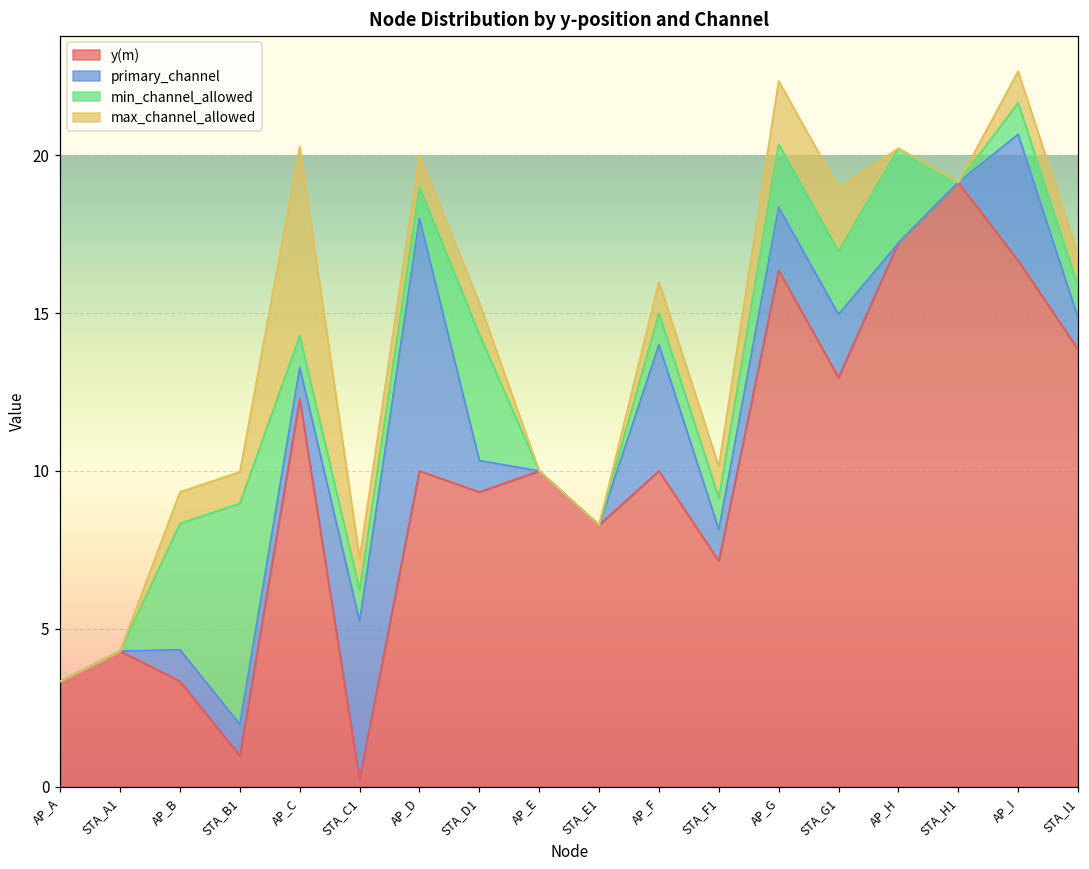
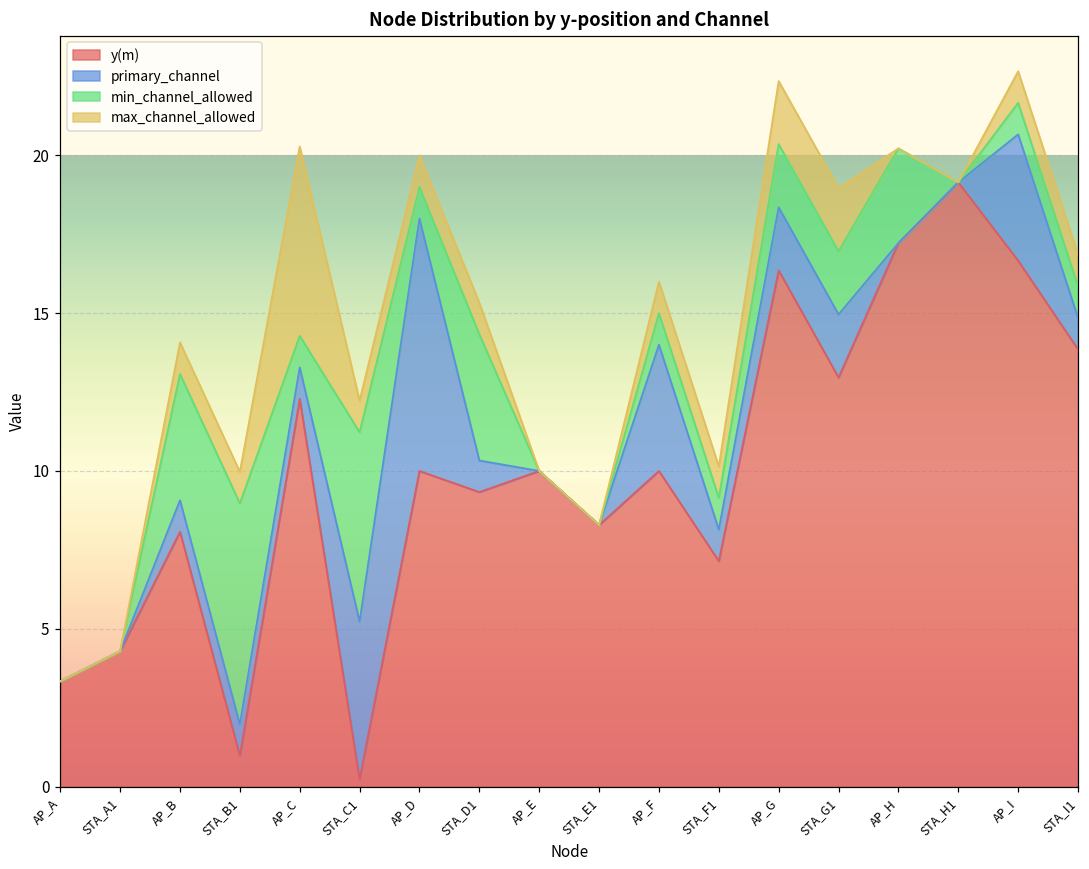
  {
    "y(m)": {
-     "AP_B": 3.3,
+     "AP_B": 8.1,
      "STA_B1": 1.0,
      "AP_C": 12.3,
      "STA_C1": 0.2,
      "AP_D": 10.0,
      "STA_D1": 9.3,
      "AP_F": 10.0,
      "STA_F1": 7.1,
      "AP_G": 16.4,
      "STA_G1": 13.0,
      "AP_I": 16.7,
      "STA_I1": 13.9
    },
    "primary_channel": {
      "AP_B": 1.0,
      "STA_B1": 1.0,
      "AP_C": 1.0,
      "STA_C1": 5.0,
      "AP_D": 8.0,
      "STA_D1": 1.0,
      "AP_F": 4.0,
      "STA_F1": 1.0,
      "AP_G": 2.0,
      "STA_G1": 2.0,
      "AP_I": 4.0,
      "STA_I1": 1.0
    },
    "min_channel_allowed": {
      "AP_B": 4,
      "STA_B1": 7,
      "AP_C": 1,
-     "STA_C1": 1,
+     "STA_C1": 6,
      "AP_D": 1,
      "STA_D1": 4,
      "AP_F": 1,
      "STA_F1": 1,
      "AP_G": 2,
      "STA_G1": 2,
      "AP_I": 1,
      "STA_I1": 1
    },
    "max_channel_allowed": {
      "AP_B": 1.0,
      "STA_B1": 1.0,
      "AP_C": 6.0,
      "STA_C1": 1.0,
      "AP_D": 1.0,
      "STA_D1": 1.0,
      "AP_F": 1.0,
      "STA_F1": 1.0,
      "AP_G": 2.0,
      "STA_G1": 2.0,
      "AP_I": 1.0,
      "STA_I1": 1.0
    }
  }
